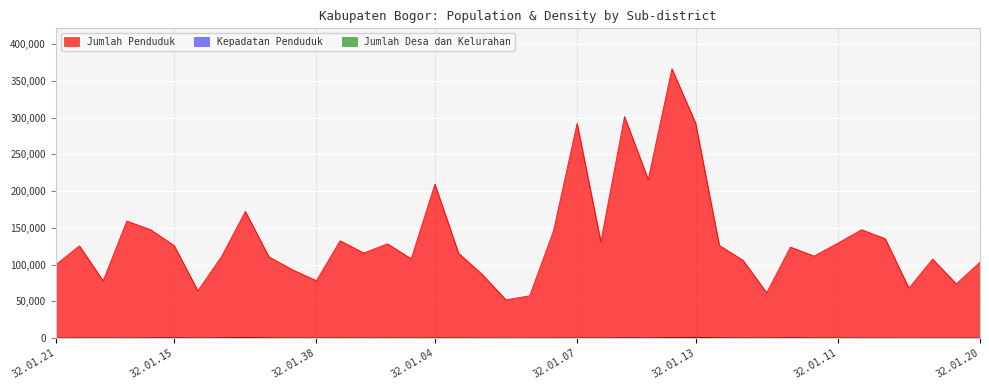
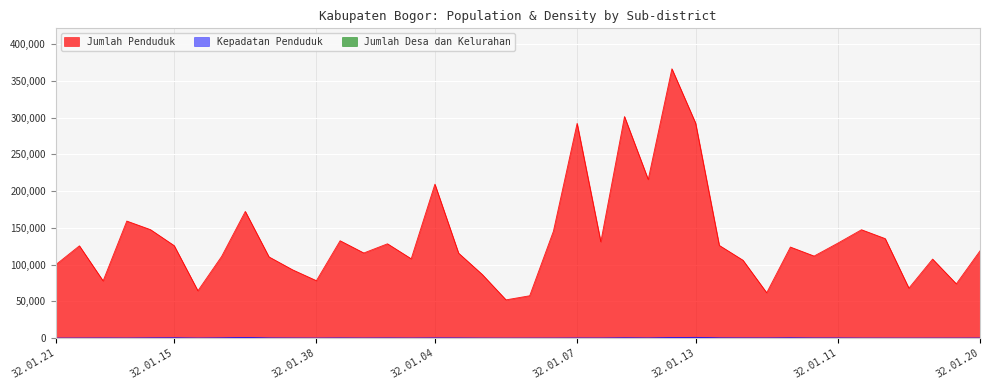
  {
    "Jumlah Penduduk": {
      "32.01.21": "100,000",
      "32.01.15": "130,000",
      "32.01.38": "80,000",
      "32.01.04": "210,000",
      "32.01.07": "290,000",
      "32.01.13": "290,000",
      "32.01.11": "130,000",
-     "32.01.20": "100,000"
+     "32.01.20": "120,000"
    }
  }
